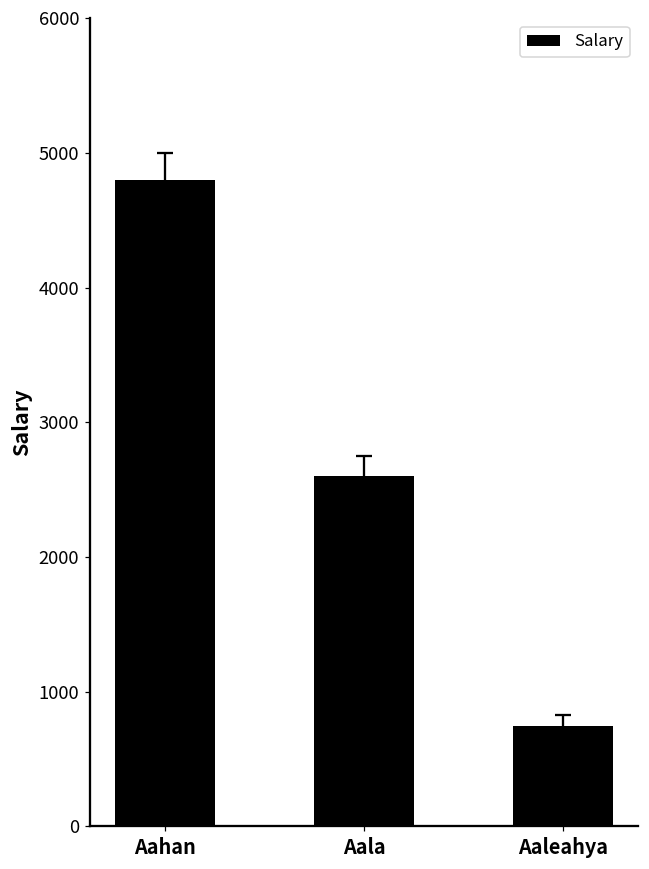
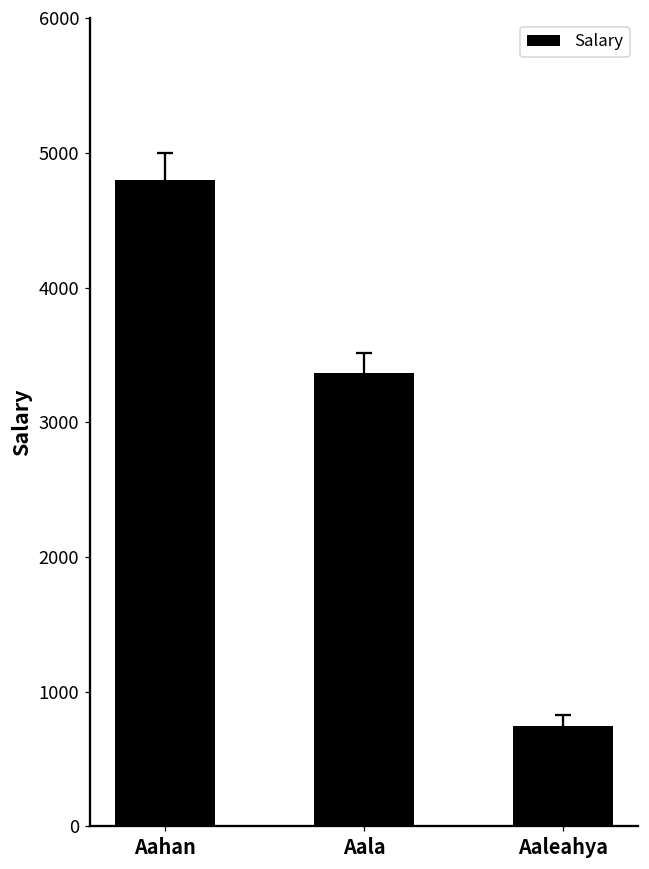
  {
    "Salary": {
      "Aahan": 4800,
-     "Aala": 2600,
+     "Aala": 3370,
      "Aaleahya": 750
    }
  }
